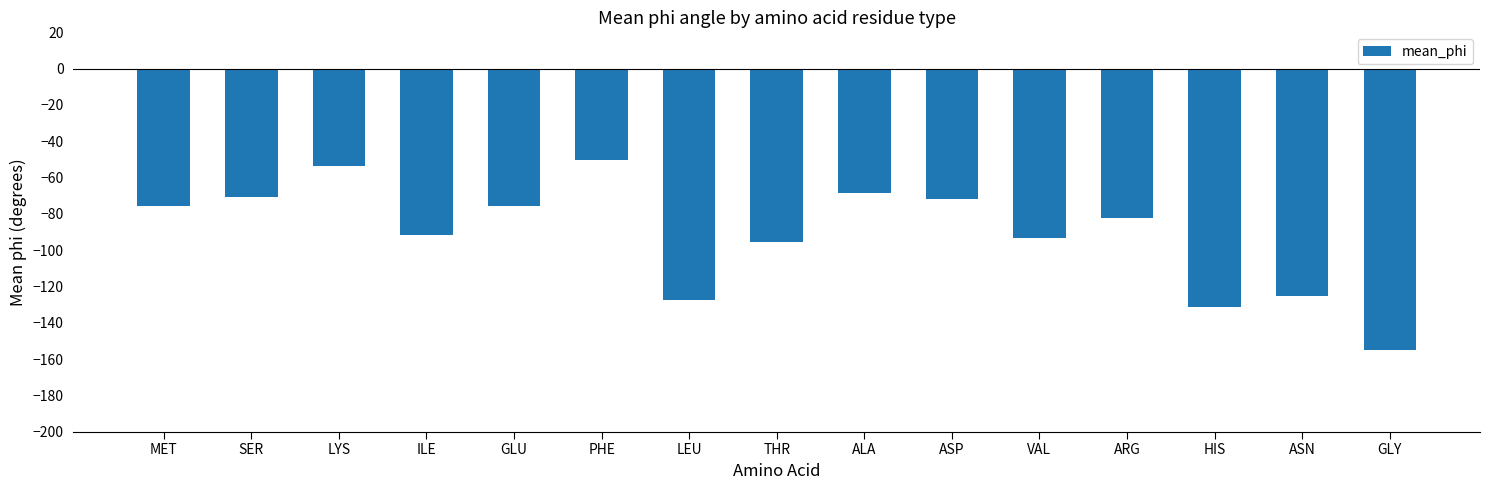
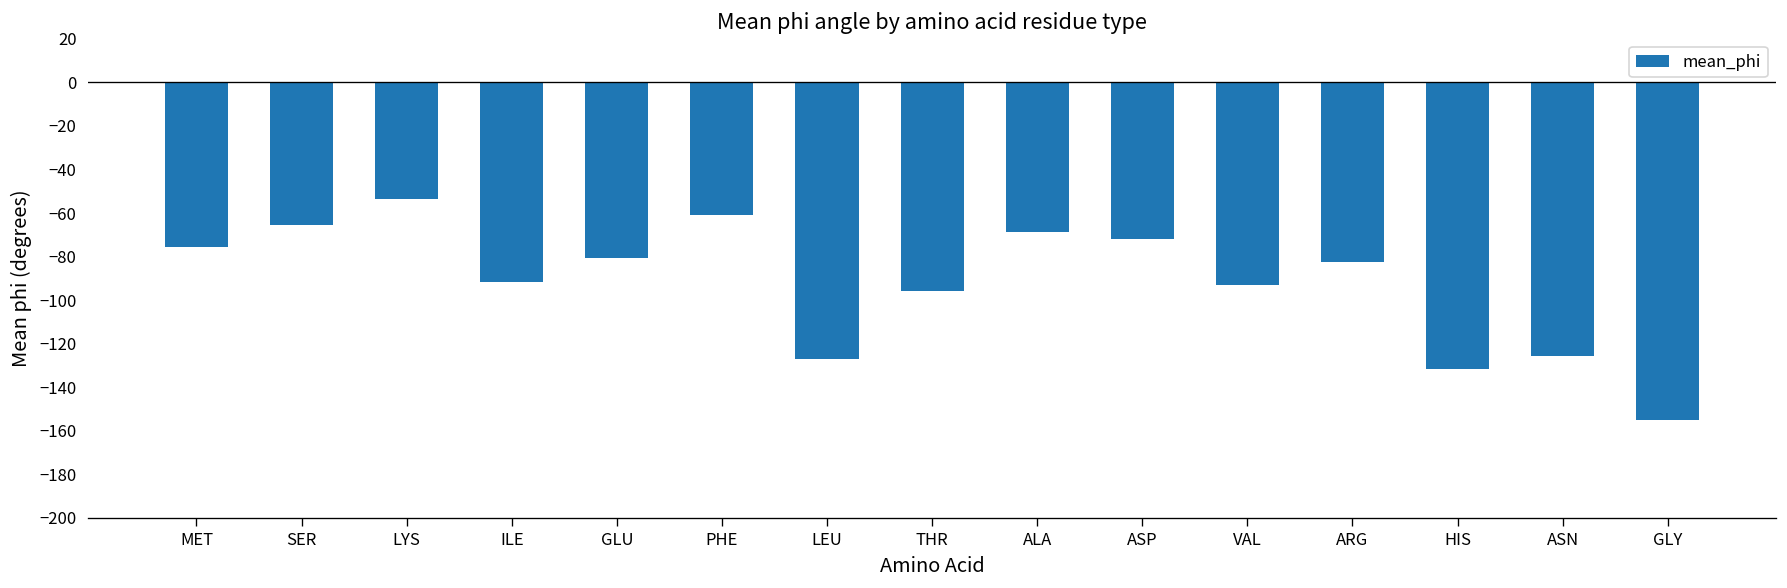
  {
    "MET": -76,
-   "SER": -71,
+   "SER": -66,
    "LYS": -54,
    "ILE": -92,
-   "GLU": -76,
-   "PHE": -50,
+   "GLU": -80,
+   "PHE": -61,
    "LEU": -127,
    "THR": -96,
    "ALA": -69,
    "ASP": -72,
    "VAL": -93,
    "ARG": -82,
    "HIS": -131,
    "ASN": -125,
    "GLY": -155
  }
